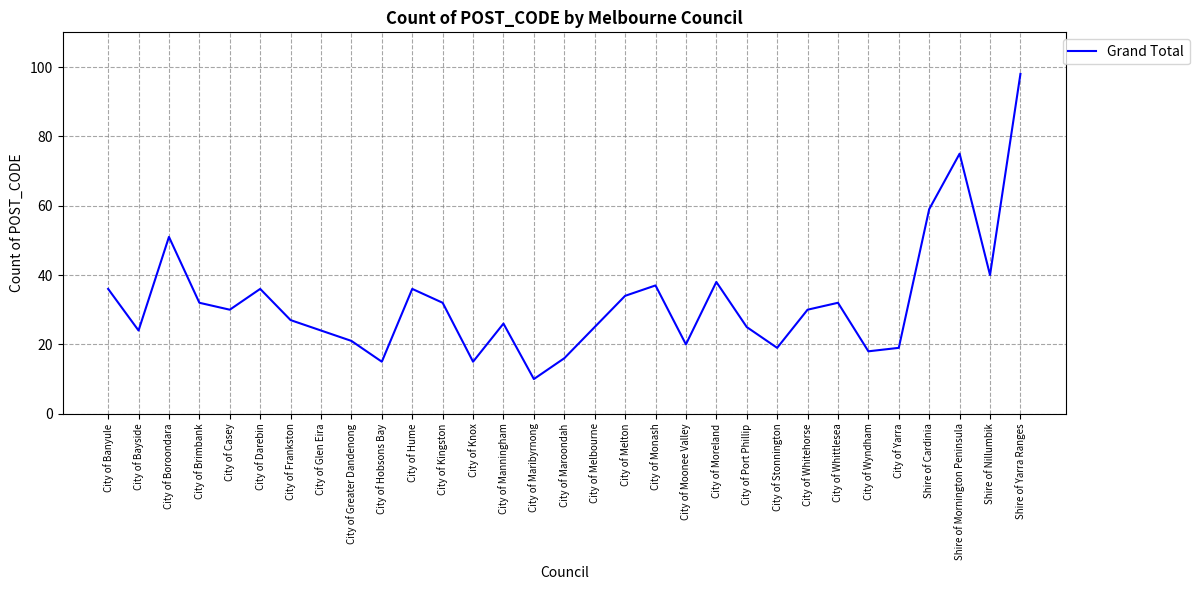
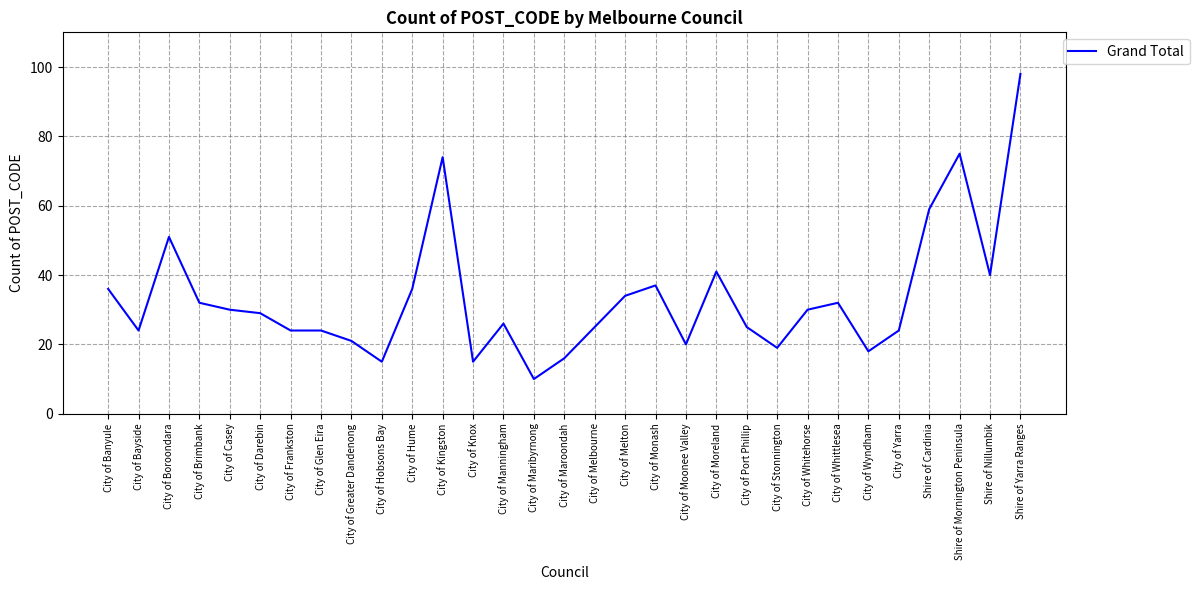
  {
    "City of Banyule": 36,
    "City of Bayside": 24,
    "City of Boroondara": 51,
    "City of Brimbank": 32,
    "City of Casey": 30,
-   "City of Darebin": 36,
-   "City of Frankston": 27,
+   "City of Darebin": 29,
+   "City of Frankston": 24,
    "City of Glen Eira": 24,
    "City of Greater Dandenong": 21,
    "City of Hobsons Bay": 15,
    "City of Hume": 36,
-   "City of Kingston": 32,
+   "City of Kingston": 74,
    "City of Knox": 15,
    "City of Manningham": 26,
    "City of Maribyrnong": 10,
    "City of Maroondah": 16,
    "City of Melbourne": 25,
    "City of Melton": 34,
    "City of Monash": 37,
    "City of Moonee Valley": 20,
-   "City of Moreland": 38,
+   "City of Moreland": 41,
    "City of Port Phillip": 25,
    "City of Stonnington": 19,
    "City of Whitehorse": 30,
    "City of Whittlesea": 32,
    "City of Wyndham": 18,
-   "City of Yarra": 19,
+   "City of Yarra": 24,
    "Shire of Cardinia": 59,
    "Shire of Mornington Peninsula": 75,
    "Shire of Nillumbik": 40,
    "Shire of Yarra Ranges": 98
  }
